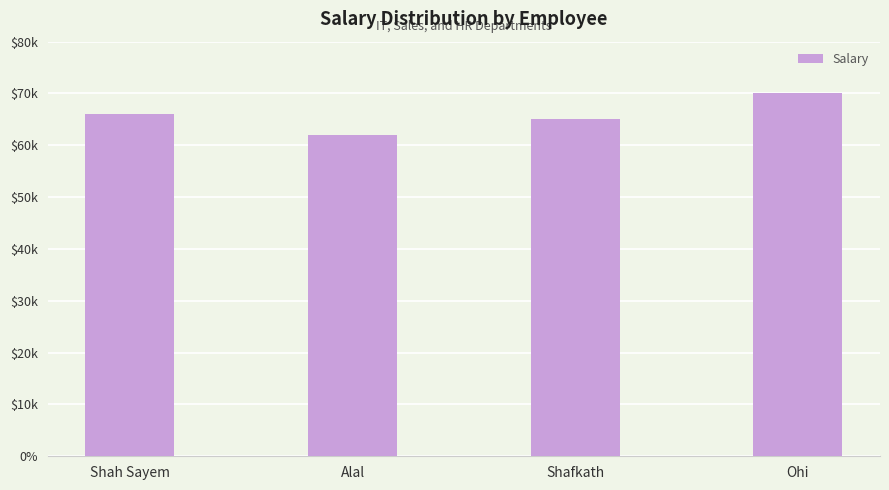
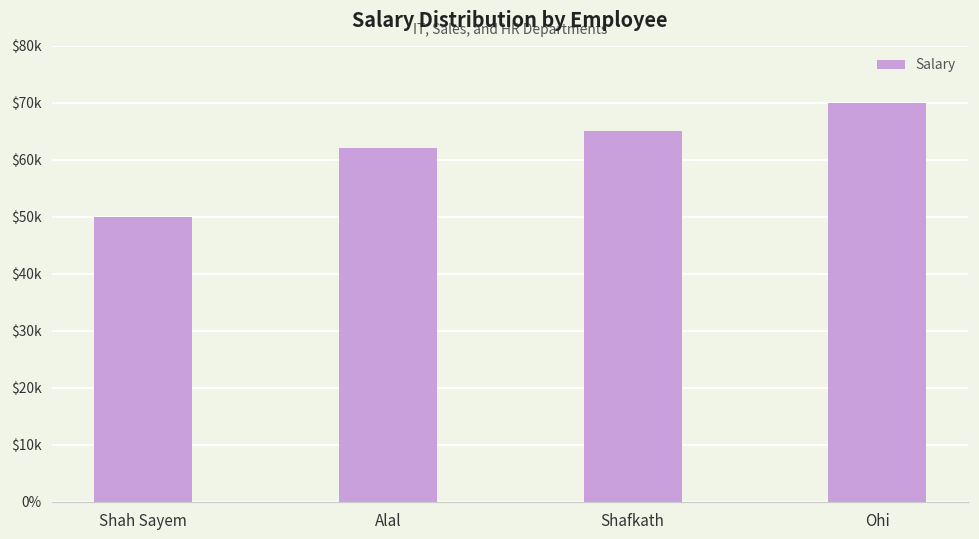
  {
-   "Shah Sayem": "$66000",
+   "Shah Sayem": "$50000",
    "Alal": "$62000",
    "Shafkath": "$65000",
    "Ohi": "$70000"
  }
